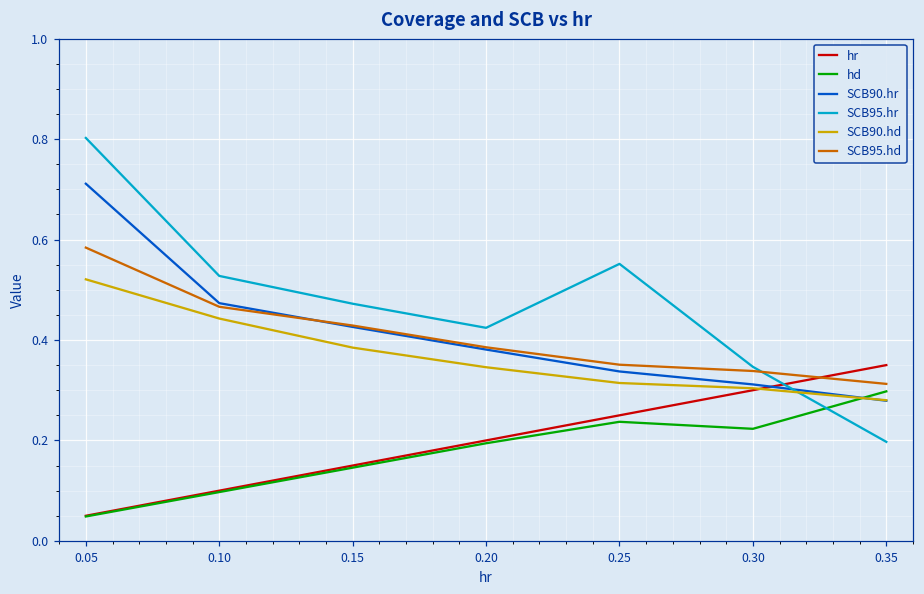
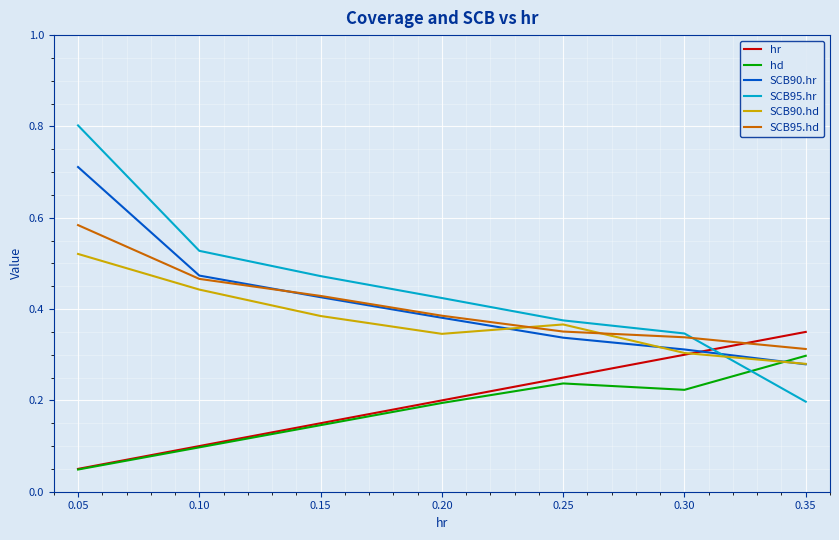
  {
    "hr": {
      "0.20": 0.20,
      "0.25": 0.25,
      "0.35": 0.35
    },
    "hd": {
      "0.20": 0.19,
      "0.25": 0.24,
      "0.30": 0.22,
      "0.35": 0.30
    },
    "SCB90.hr": {
      "0.05": 0.71,
      "0.10": 0.47,
      "0.25": 0.34,
      "0.30": 0.31
    },
    "SCB95.hr": {
      "0.05": 0.80,
      "0.10": 0.53,
      "0.15": 0.47,
      "0.20": 0.42,
-     "0.25": 0.55,
+     "0.25": 0.38,
      "0.30": 0.35,
      "0.35": 0.20
    },
    "SCB90.hd": {
      "0.05": 0.52,
      "0.10": 0.44,
      "0.15": 0.38,
      "0.20": 0.35,
-     "0.25": 0.31
+     "0.25": 0.37
    },
    "SCB95.hd": {
      "0.05": 0.58,
      "0.10": 0.47,
      "0.25": 0.35,
      "0.30": 0.34,
      "0.35": 0.31
    }
  }
